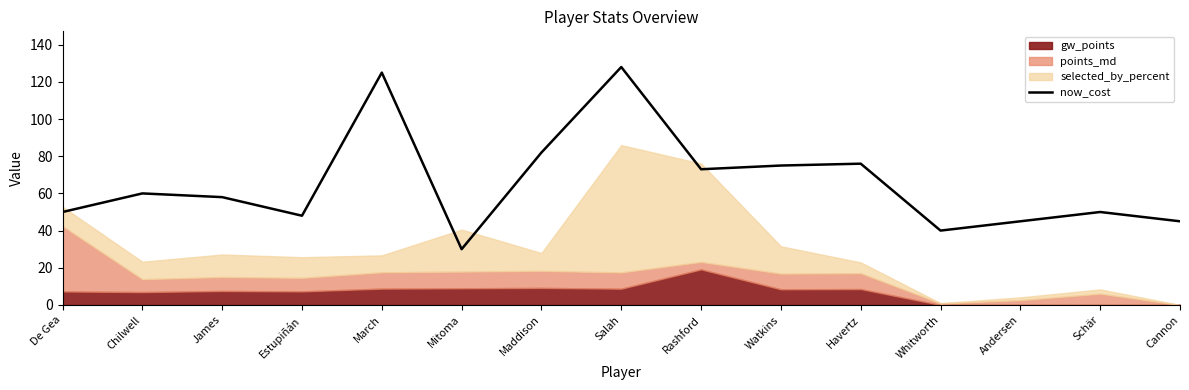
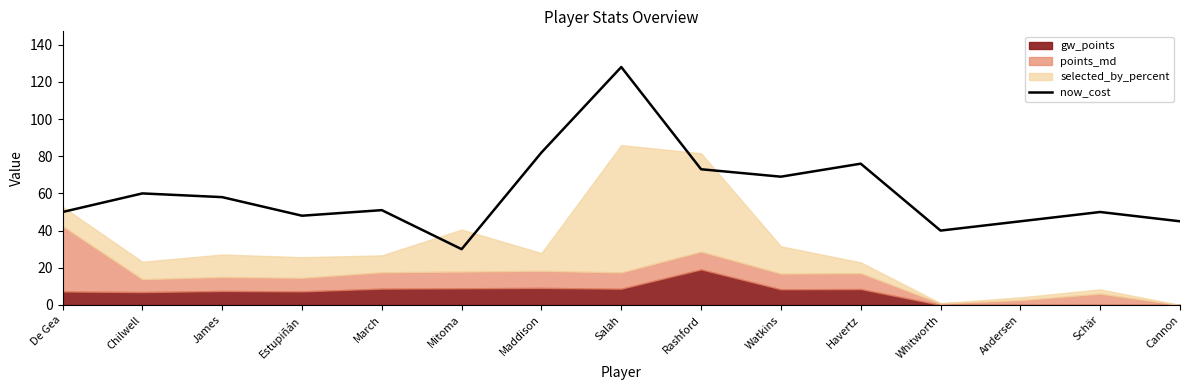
  {
    "now_cost": {
      "De Gea": 50,
      "Chilwell": 60,
      "James": 58,
      "Estupiñán": 48,
-     "March": 125,
+     "March": 51,
      "Mitoma": 30,
      "Maddison": 82,
      "Salah": 128,
      "Rashford": 73,
-     "Watkins": 75,
+     "Watkins": 69,
      "Havertz": 76,
      "Whitworth": 40,
      "Andersen": 45,
      "Schär": 50,
      "Cannon": 45
    },
    "gw_points": {
      "De Gea": 7,
      "Chilwell": 7,
      "James": 8,
      "Estupiñán": 7,
      "March": 9,
      "Mitoma": 9,
      "Maddison": 9,
      "Salah": 9,
      "Rashford": 19,
      "Watkins": 8,
      "Havertz": 9,
      "Andersen": 0,
      "Schär": 0
    },
    "points_md": {
      "De Gea": 35,
      "Chilwell": 7,
      "James": 8,
      "Estupiñán": 7,
      "March": 9,
      "Mitoma": 9,
      "Maddison": 9,
      "Salah": 9,
-     "Rashford": 4,
+     "Rashford": 10,
      "Watkins": 8,
      "Havertz": 9,
      "Andersen": 3,
      "Schär": 6
    },
    "selected_by_percent": {
      "De Gea": 10,
      "Chilwell": 9,
      "James": 12,
      "Estupiñán": 11,
      "March": 9,
      "Mitoma": 23,
      "Maddison": 10,
      "Salah": 69,
      "Rashford": 53,
      "Watkins": 15,
      "Havertz": 6,
      "Andersen": 2,
      "Schär": 2
    }
  }
